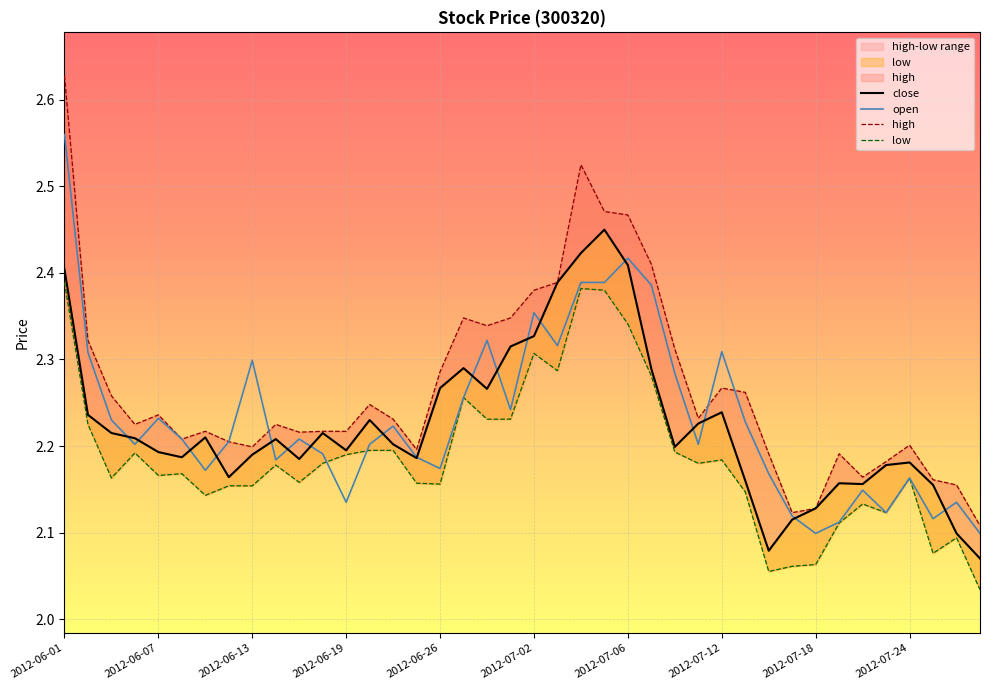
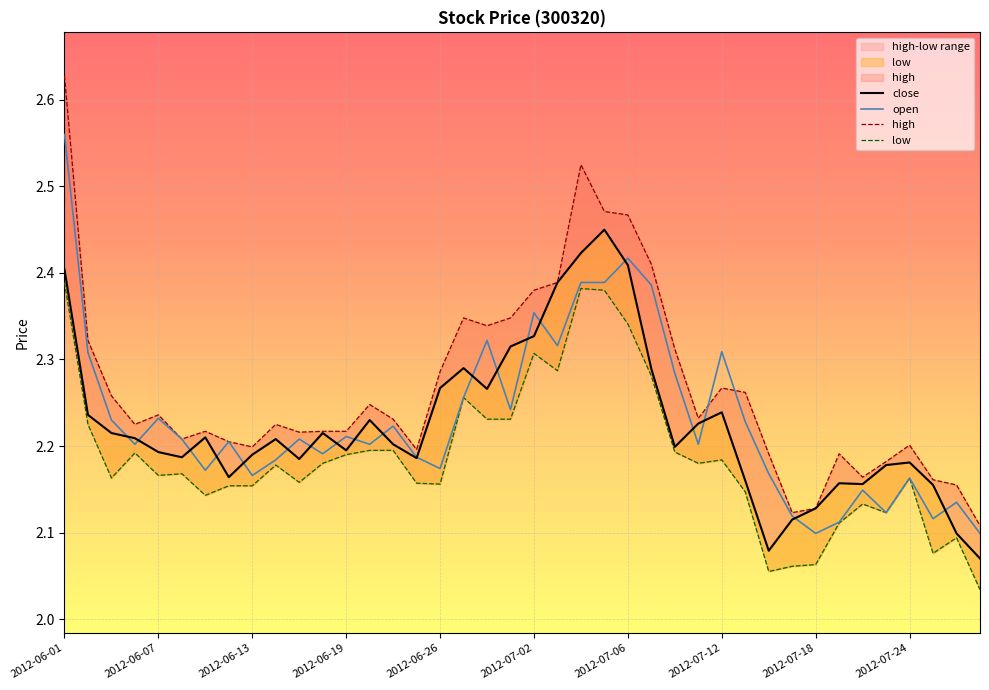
  {
    "open": {
      "2012-06-01": 2.56,
      "2012-06-07": 2.23,
-     "2012-06-13": 2.30,
-     "2012-06-19": 2.14,
+     "2012-06-13": 2.17,
+     "2012-06-19": 2.21,
      "2012-06-26": 2.17,
      "2012-07-02": 2.35,
      "2012-07-06": 2.42,
      "2012-07-12": 2.31,
      "2012-07-18": 2.10
    }
  }
